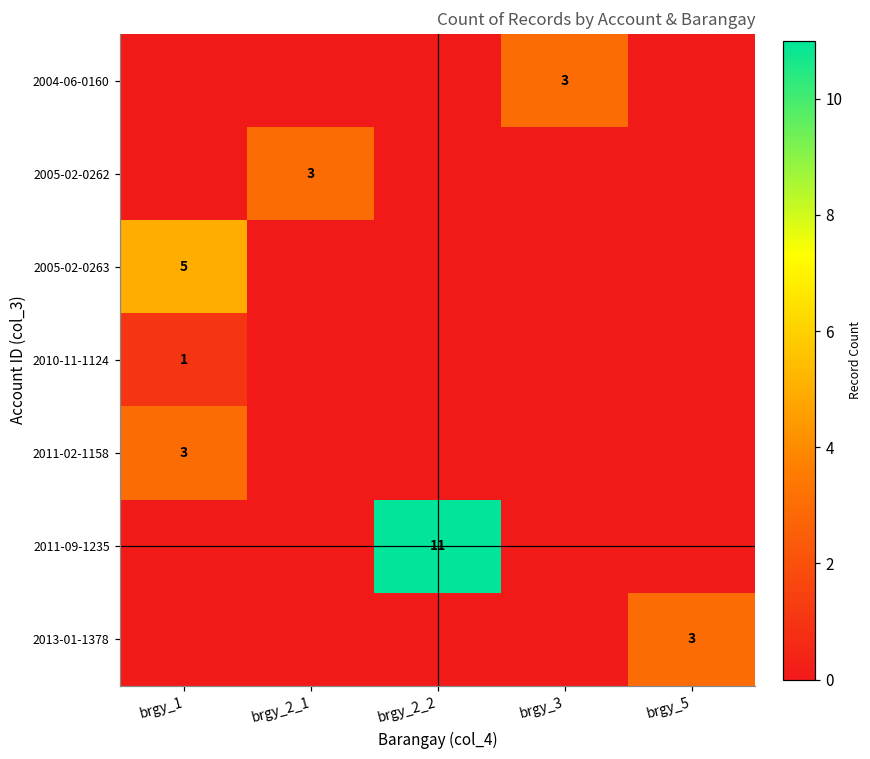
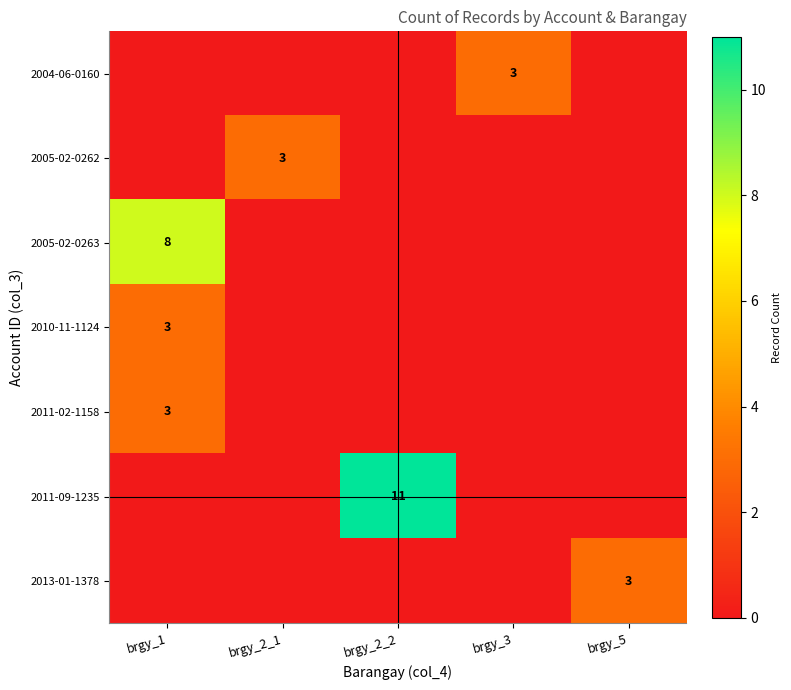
  {
    "2004-06-0160": {
      "brgy_3": 3
    },
    "2005-02-0262": {
      "brgy_2_1": 3
    },
    "2005-02-0263": {
-     "brgy_1": 5
+     "brgy_1": 8
    },
    "2010-11-1124": {
-     "brgy_1": 1
+     "brgy_1": 3
    },
    "2011-02-1158": {
      "brgy_1": 3
    },
    "2011-09-1235": {
      "brgy_2_2": 11
    },
    "2013-01-1378": {
      "brgy_5": 3
    }
  }
